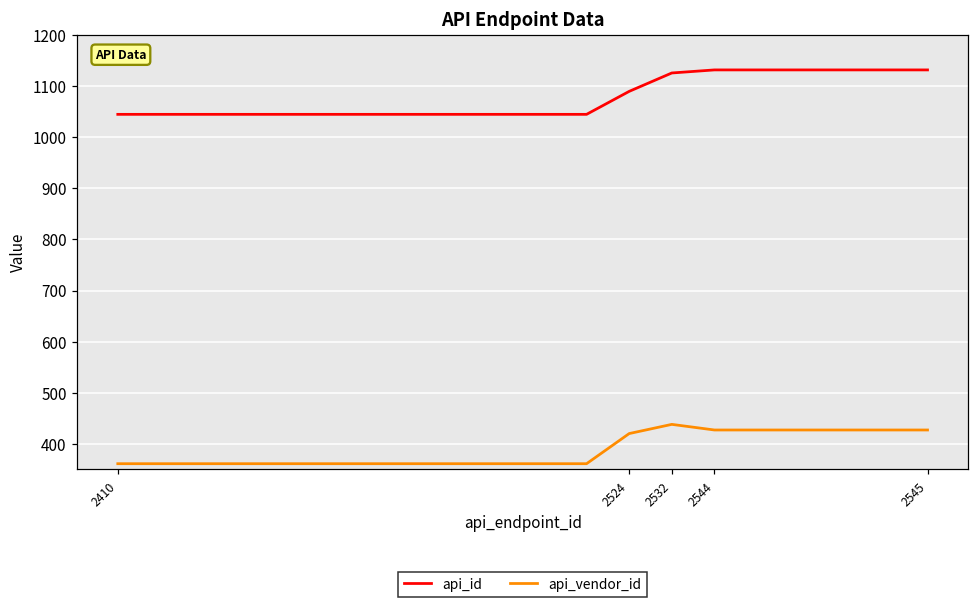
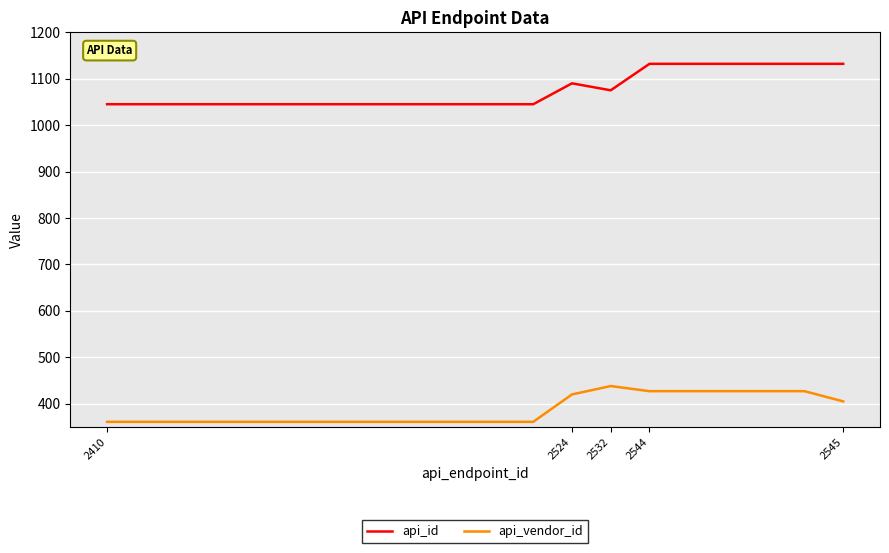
  {
    "api_id": {
      "2524": 1090,
-     "2532": 1130,
+     "2532": 1080,
      "2545": 1130
    },
    "api_vendor_id": {
      "2524": 420,
      "2532": 440,
-     "2545": 430
+     "2545": 410
    }
  }
